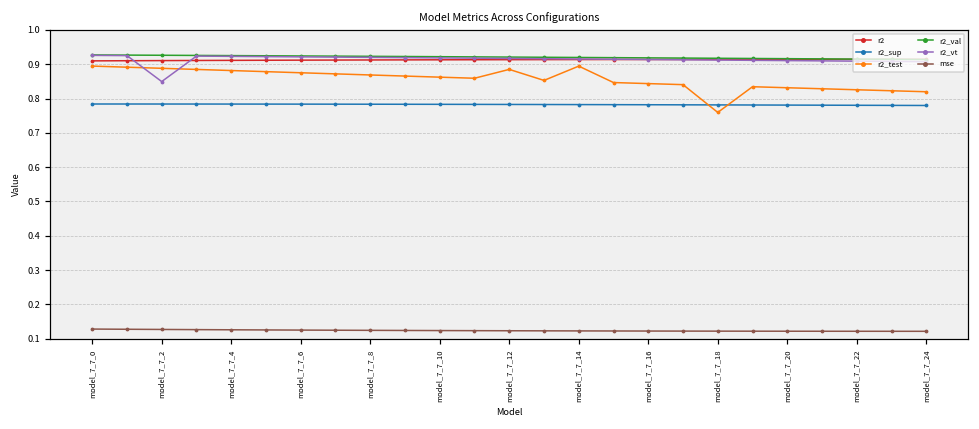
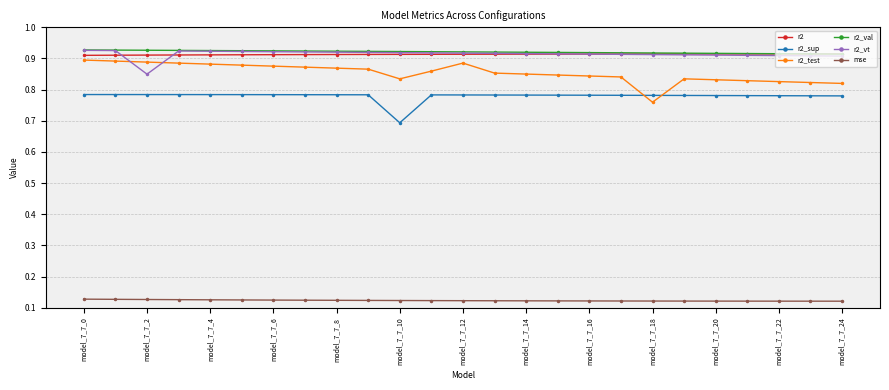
  {
    "r2": {
      "model_7_7_0": 0.91,
      "model_7_7_2": 0.91,
      "model_7_7_4": 0.91,
      "model_7_7_6": 0.91
    },
    "r2_sup": {
      "model_7_7_0": 0.78,
      "model_7_7_2": 0.78,
      "model_7_7_4": 0.78,
      "model_7_7_6": 0.78,
      "model_7_7_8": 0.78,
-     "model_7_7_10": 0.78,
+     "model_7_7_10": 0.69,
      "model_7_7_12": 0.78,
      "model_7_7_14": 0.78,
      "model_7_7_16": 0.78,
      "model_7_7_18": 0.78,
      "model_7_7_20": 0.78,
      "model_7_7_22": 0.78,
      "model_7_7_24": 0.78
    },
    "r2_test": {
      "model_7_7_0": 0.89,
      "model_7_7_2": 0.89,
      "model_7_7_4": 0.88,
      "model_7_7_6": 0.88,
      "model_7_7_8": 0.87,
-     "model_7_7_10": 0.86,
+     "model_7_7_10": 0.83,
      "model_7_7_12": 0.89,
-     "model_7_7_14": 0.89,
+     "model_7_7_14": 0.85,
      "model_7_7_16": 0.84,
      "model_7_7_18": 0.76,
      "model_7_7_20": 0.83,
      "model_7_7_22": 0.83,
      "model_7_7_24": 0.82
    },
    "r2_val": {
      "model_7_7_2": 0.93
    },
    "r2_vt": {
      "model_7_7_2": 0.85
    },
    "mse": {
      "model_7_7_0": 0.13,
      "model_7_7_2": 0.13,
      "model_7_7_4": 0.13,
      "model_7_7_6": 0.12,
      "model_7_7_8": 0.12,
      "model_7_7_10": 0.12,
      "model_7_7_12": 0.12,
      "model_7_7_14": 0.12,
      "model_7_7_16": 0.12,
      "model_7_7_18": 0.12,
      "model_7_7_20": 0.12,
      "model_7_7_22": 0.12,
      "model_7_7_24": 0.12
    }
  }
